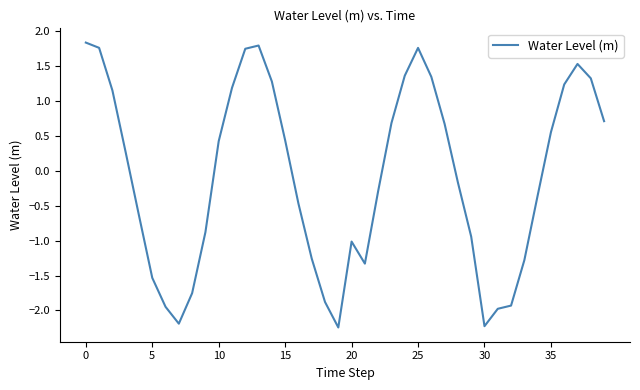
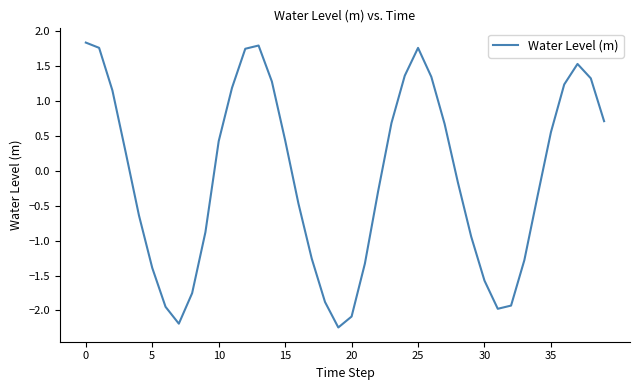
  {
    "0": 1.8,
-   "5": -1.5,
+   "5": -1.4,
    "10": 0.4,
    "15": 0.4,
-   "20": -1.0,
+   "20": -2.1,
    "25": 1.8,
-   "30": -2.2,
+   "30": -1.6,
    "35": 0.6
  }
